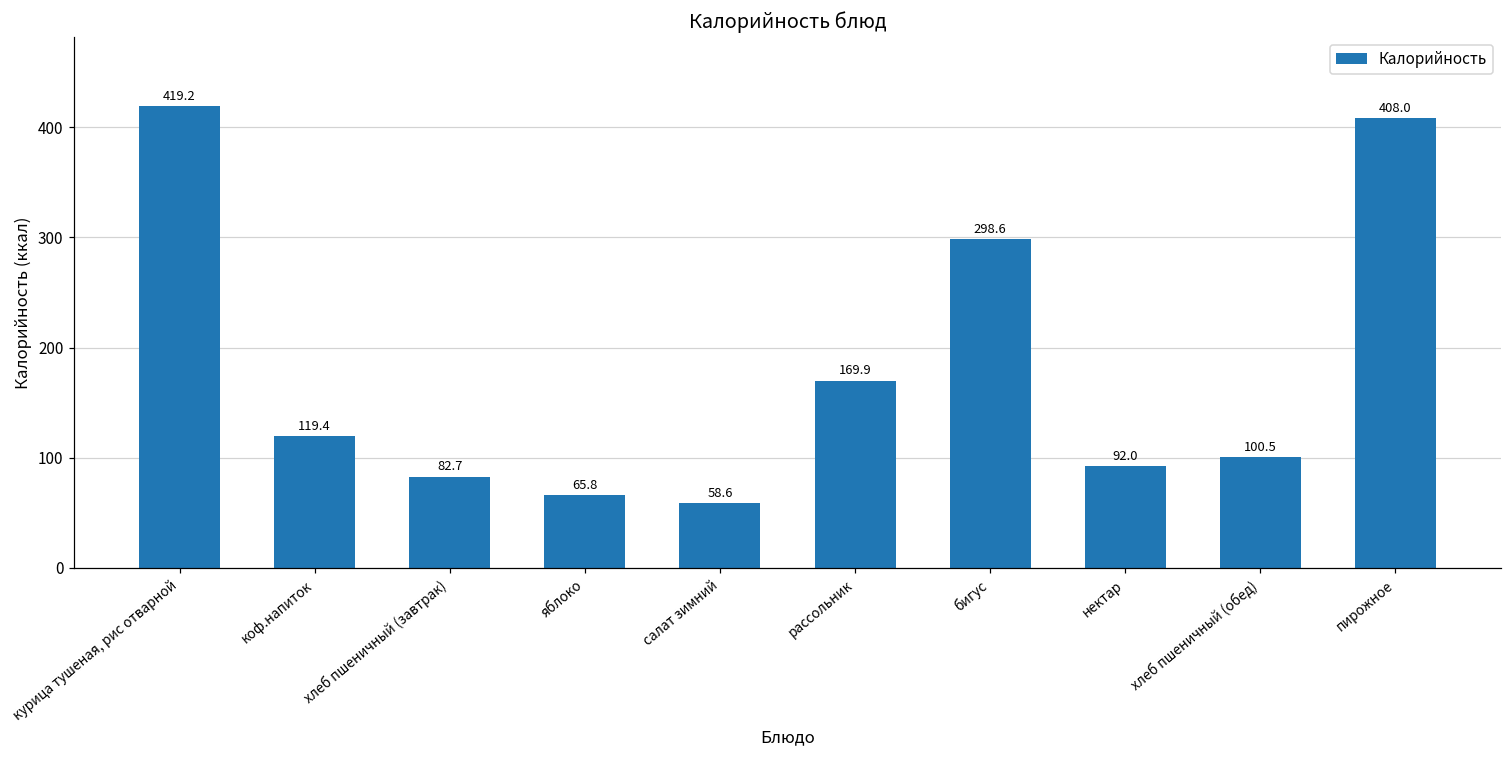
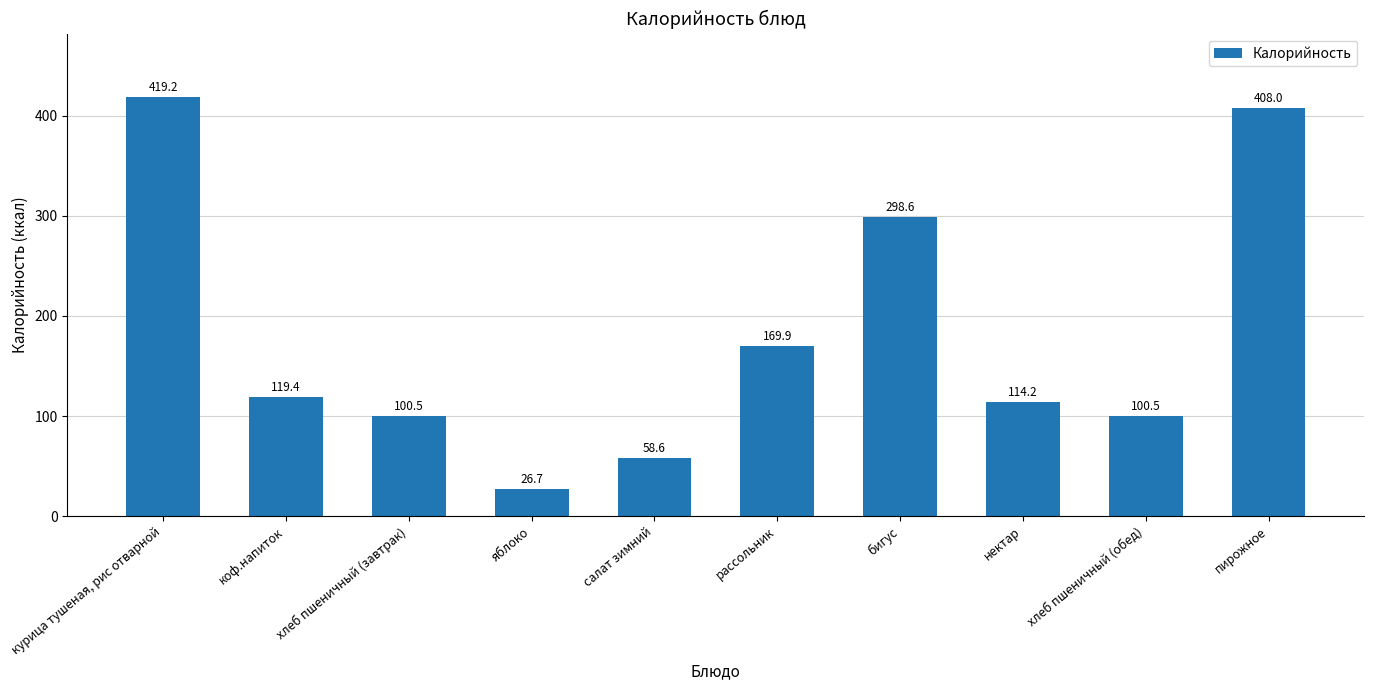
  {
    "курица тушеная, рис отварной": 419.2,
    "коф.напиток": 119.4,
-   "хлеб пшеничный (завтрак)": 82.7,
-   "яблоко": 65.8,
+   "хлеб пшеничный (завтрак)": 100.5,
+   "яблоко": 26.7,
    "салат зимний": 58.6,
    "рассольник": 169.9,
    "бигус": 298.6,
-   "нектар": 92.0,
+   "нектар": 114.2,
    "хлеб пшеничный (обед)": 100.5,
    "пирожное": 408.0
  }
